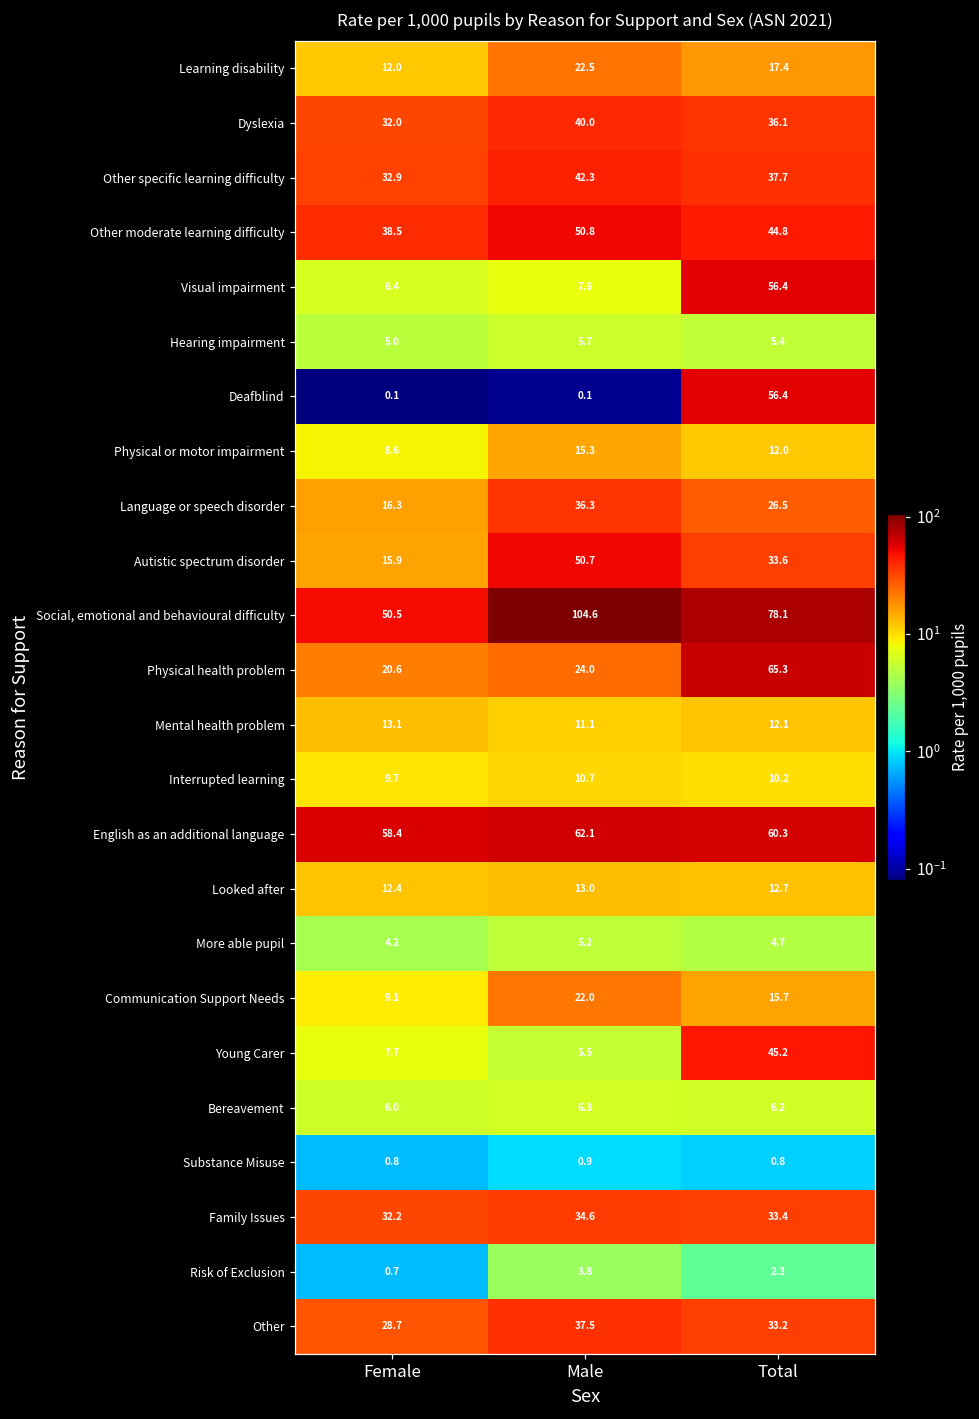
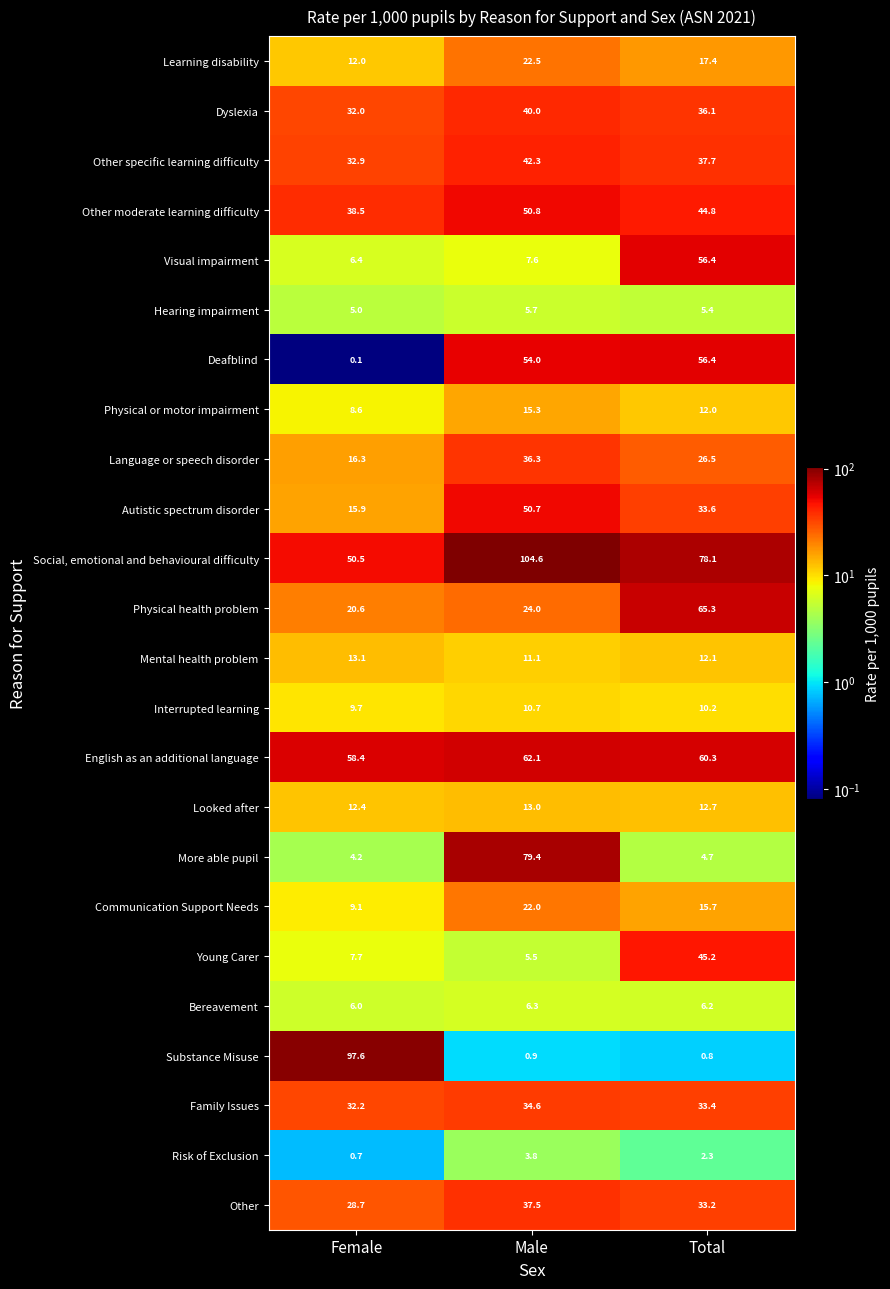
  {
    "Learning disability": {
      "Female": 12.0,
      "Male": 22.5,
      "Total": 17.4
    },
    "Dyslexia": {
      "Female": 32.0,
      "Male": 40.0,
      "Total": 36.1
    },
    "Other specific learning difficulty": {
      "Female": 32.9,
      "Male": 42.3,
      "Total": 37.7
    },
    "Other moderate learning difficulty": {
      "Female": 38.5,
      "Male": 50.8,
      "Total": 44.8
    },
    "Visual impairment": {
      "Female": 6.4,
      "Male": 7.6,
      "Total": 56.4
    },
    "Hearing impairment": {
      "Female": 5.0,
      "Male": 5.7,
      "Total": 5.4
    },
    "Deafblind": {
      "Female": 0.1,
-     "Male": 0.1,
+     "Male": 54.0,
      "Total": 56.4
    },
    "Physical or motor impairment": {
      "Female": 8.6,
      "Male": 15.3,
      "Total": 12.0
    },
    "Language or speech disorder": {
      "Female": 16.3,
      "Male": 36.3,
      "Total": 26.5
    },
    "Autistic spectrum disorder": {
      "Female": 15.9,
      "Male": 50.7,
      "Total": 33.6
    },
    "Social, emotional and behavioural difficulty": {
      "Female": 50.5,
      "Male": 104.6,
      "Total": 78.1
    },
    "Physical health problem": {
      "Female": 20.6,
      "Male": 24.0,
      "Total": 65.3
    },
    "Mental health problem": {
      "Female": 13.1,
      "Male": 11.1,
      "Total": 12.1
    },
    "Interrupted learning": {
      "Female": 9.7,
      "Male": 10.7,
      "Total": 10.2
    },
    "English as an additional language": {
      "Female": 58.4,
      "Male": 62.1,
      "Total": 60.3
    },
    "Looked after": {
      "Female": 12.4,
      "Male": 13.0,
      "Total": 12.7
    },
    "More able pupil": {
      "Female": 4.2,
-     "Male": 5.2,
+     "Male": 79.4,
      "Total": 4.7
    },
    "Communication Support Needs": {
      "Female": 9.1,
      "Male": 22.0,
      "Total": 15.7
    },
    "Young Carer": {
      "Female": 7.7,
      "Male": 5.5,
      "Total": 45.2
    },
    "Bereavement": {
      "Female": 6.0,
      "Male": 6.3,
      "Total": 6.2
    },
    "Substance Misuse": {
-     "Female": 0.8,
+     "Female": 97.6,
      "Male": 0.9,
      "Total": 0.8
    },
    "Family Issues": {
      "Female": 32.2,
      "Male": 34.6,
      "Total": 33.4
    },
    "Risk of Exclusion": {
      "Female": 0.7,
      "Male": 3.8,
      "Total": 2.3
    },
    "Other": {
      "Female": 28.7,
      "Male": 37.5,
      "Total": 33.2
    }
  }
